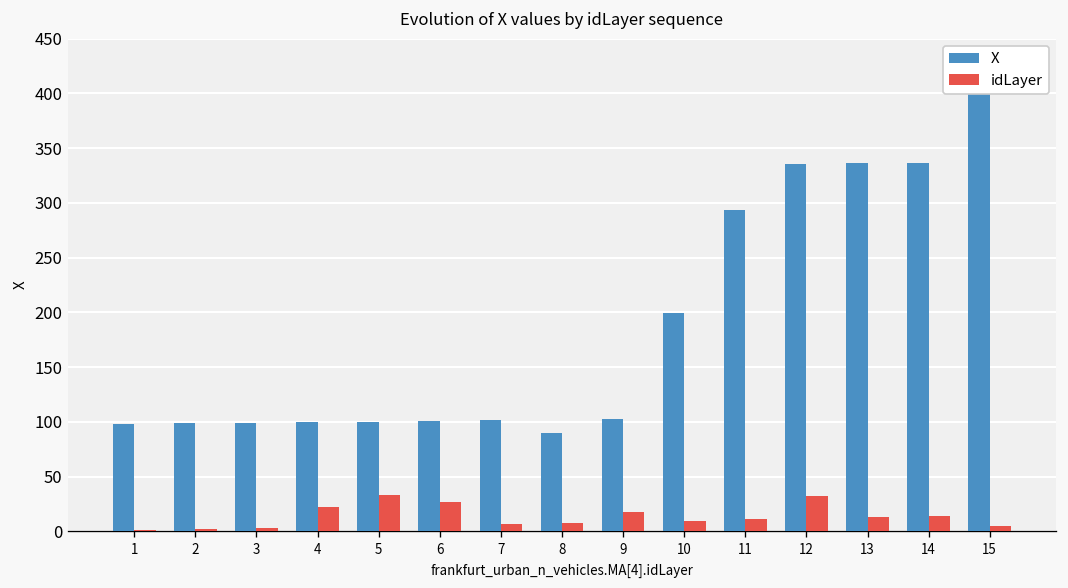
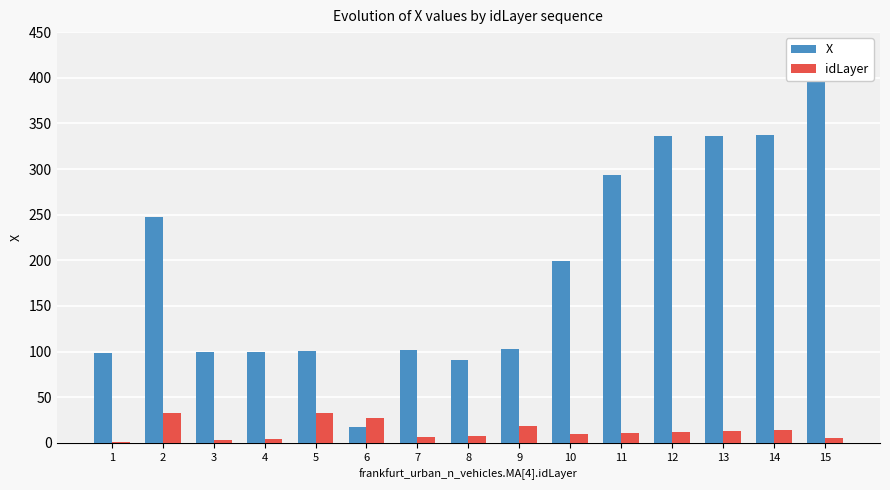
  {
    "X": {
      "1": 100,
-     "2": 100,
+     "2": 250,
      "3": 100,
      "4": 100,
      "5": 100,
-     "6": 100,
+     "6": 20,
      "7": 100,
      "8": 90,
      "9": 100,
      "10": 200,
      "11": 290,
      "12": 340,
      "13": 340,
      "14": 340
    },
    "idLayer": {
-     "2": 0,
+     "2": 30,
      "3": 0,
-     "4": 20,
+     "4": 0,
      "5": 30,
      "6": 30,
      "7": 10,
      "8": 10,
      "9": 20,
      "10": 10,
      "11": 10,
-     "12": 30,
+     "12": 10,
      "13": 10,
      "14": 10,
      "15": 10
    }
  }
